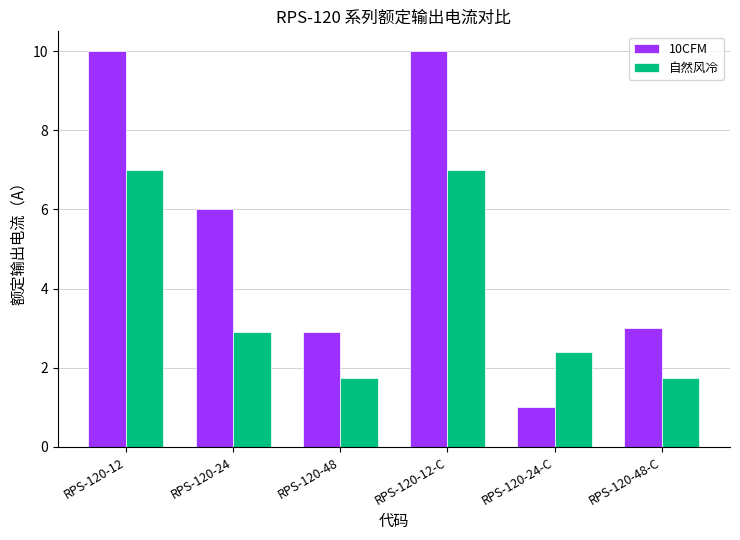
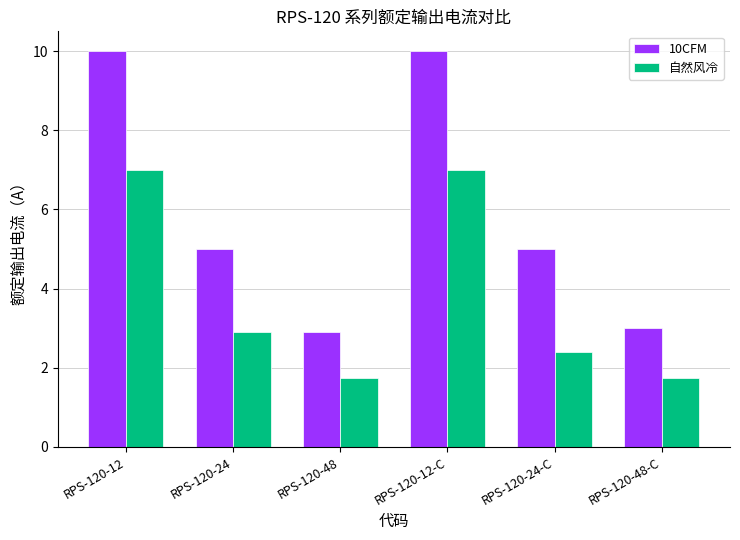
  {
    "10CFM": {
      "RPS-120-12": 10,
-     "RPS-120-24": 6,
+     "RPS-120-24": 5,
      "RPS-120-48": 2.9,
      "RPS-120-12-C": 10,
-     "RPS-120-24-C": 1,
+     "RPS-120-24-C": 5,
      "RPS-120-48-C": 3
    },
    "自然风冷": {
      "RPS-120-12": 7,
      "RPS-120-24": 2.9,
      "RPS-120-48": 1.8,
      "RPS-120-12-C": 7,
      "RPS-120-24-C": 2.4,
      "RPS-120-48-C": 1.8
    }
  }
